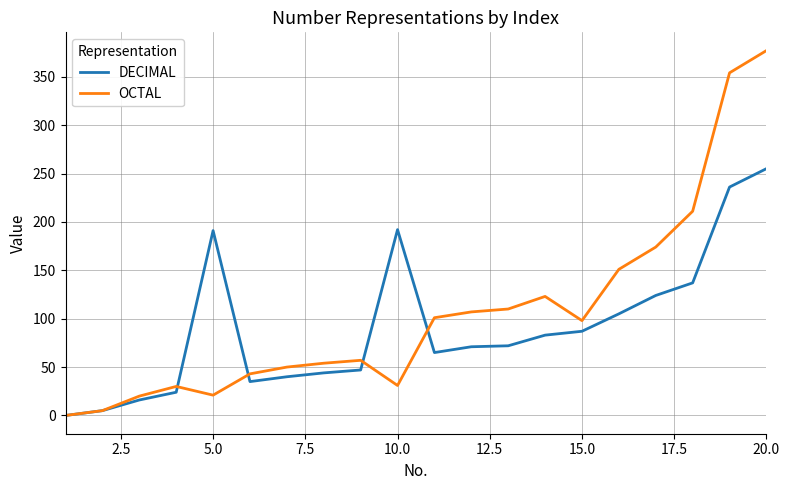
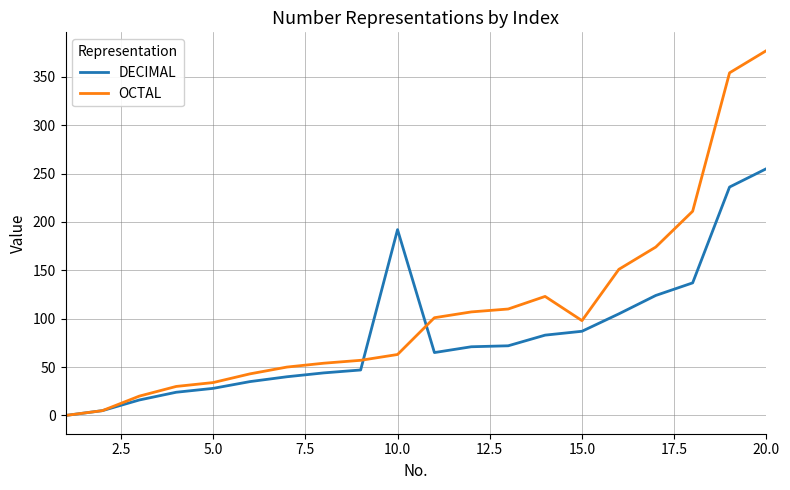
  {
    "DECIMAL": {
-     "5.0": 190,
+     "5.0": 30,
      "10.0": 190,
      "15.0": 90,
      "20.0": 260
    },
    "OCTAL": {
-     "5.0": 20,
-     "10.0": 30,
+     "5.0": 30,
+     "10.0": 60,
      "15.0": 100,
      "20.0": 380
    }
  }
